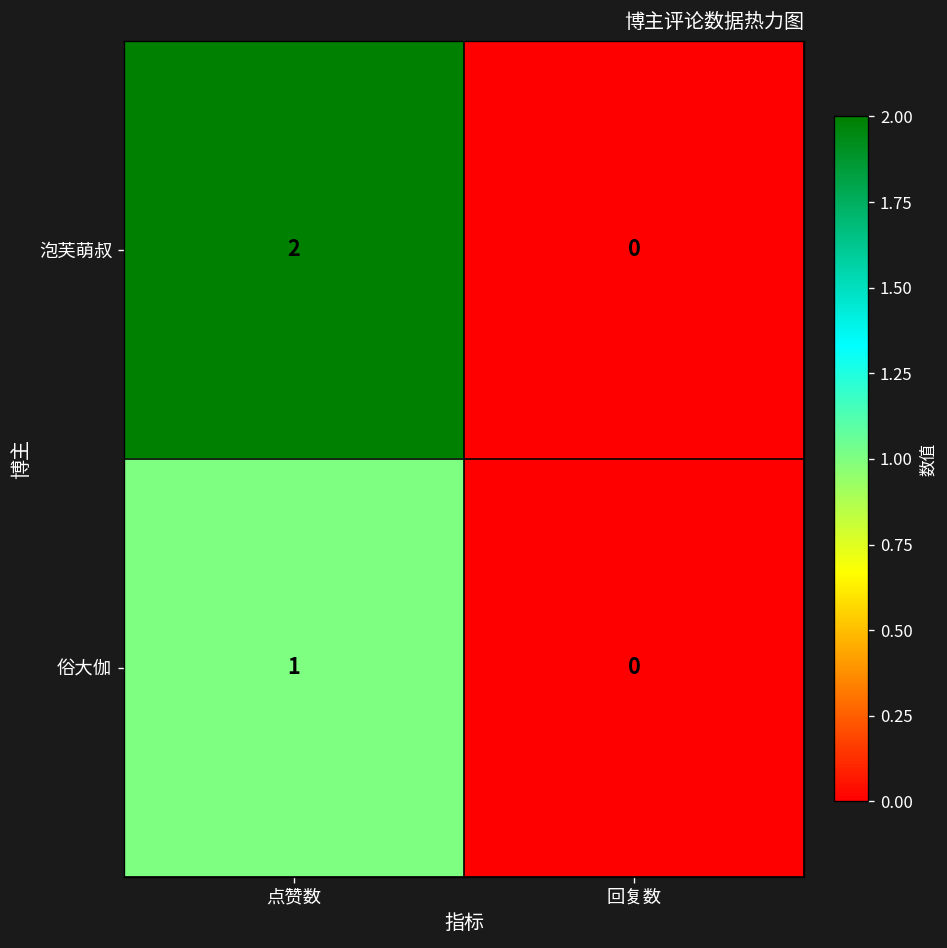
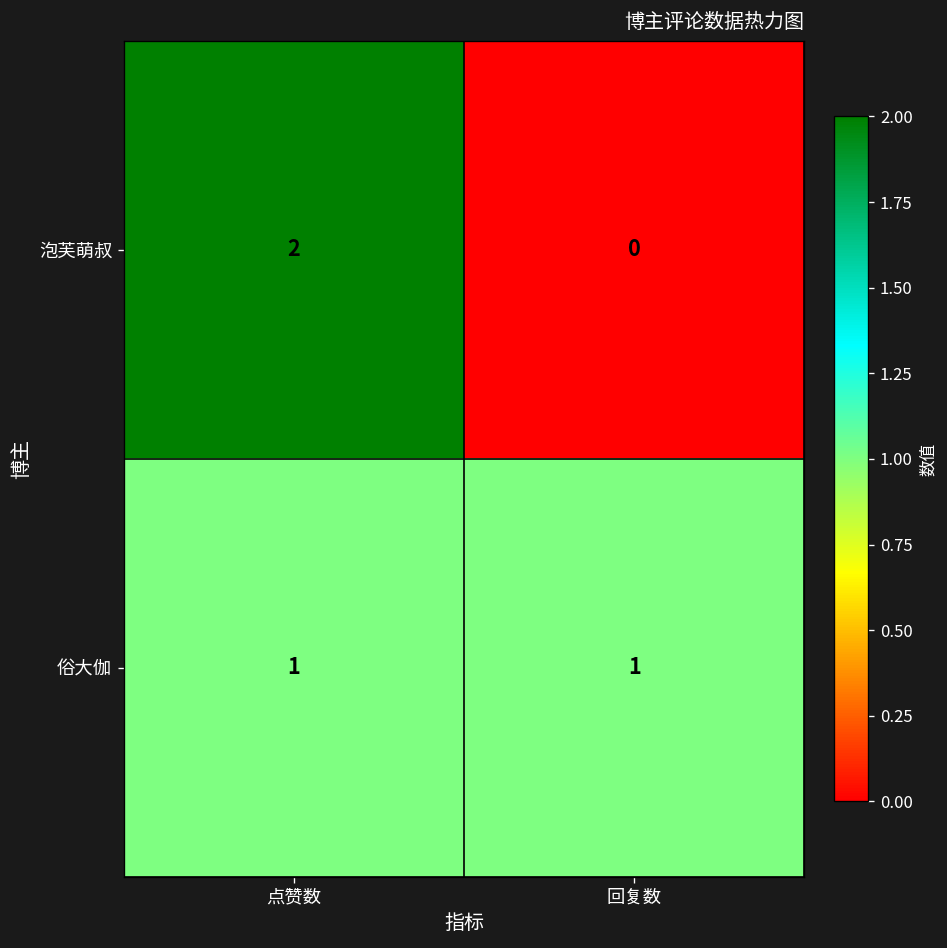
  {
    "泡芙萌叔": {
      "点赞数": 2,
      "回复数": 0
    },
    "俗大伽": {
      "点赞数": 1,
-     "回复数": 0
+     "回复数": 1
    }
  }
